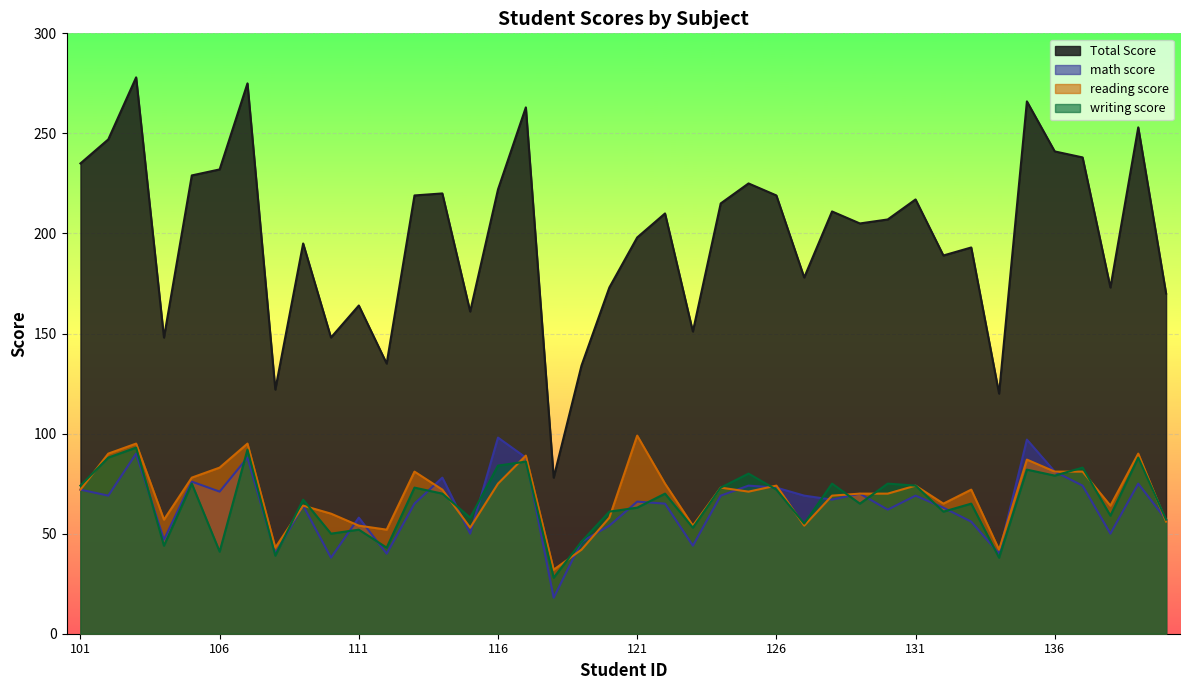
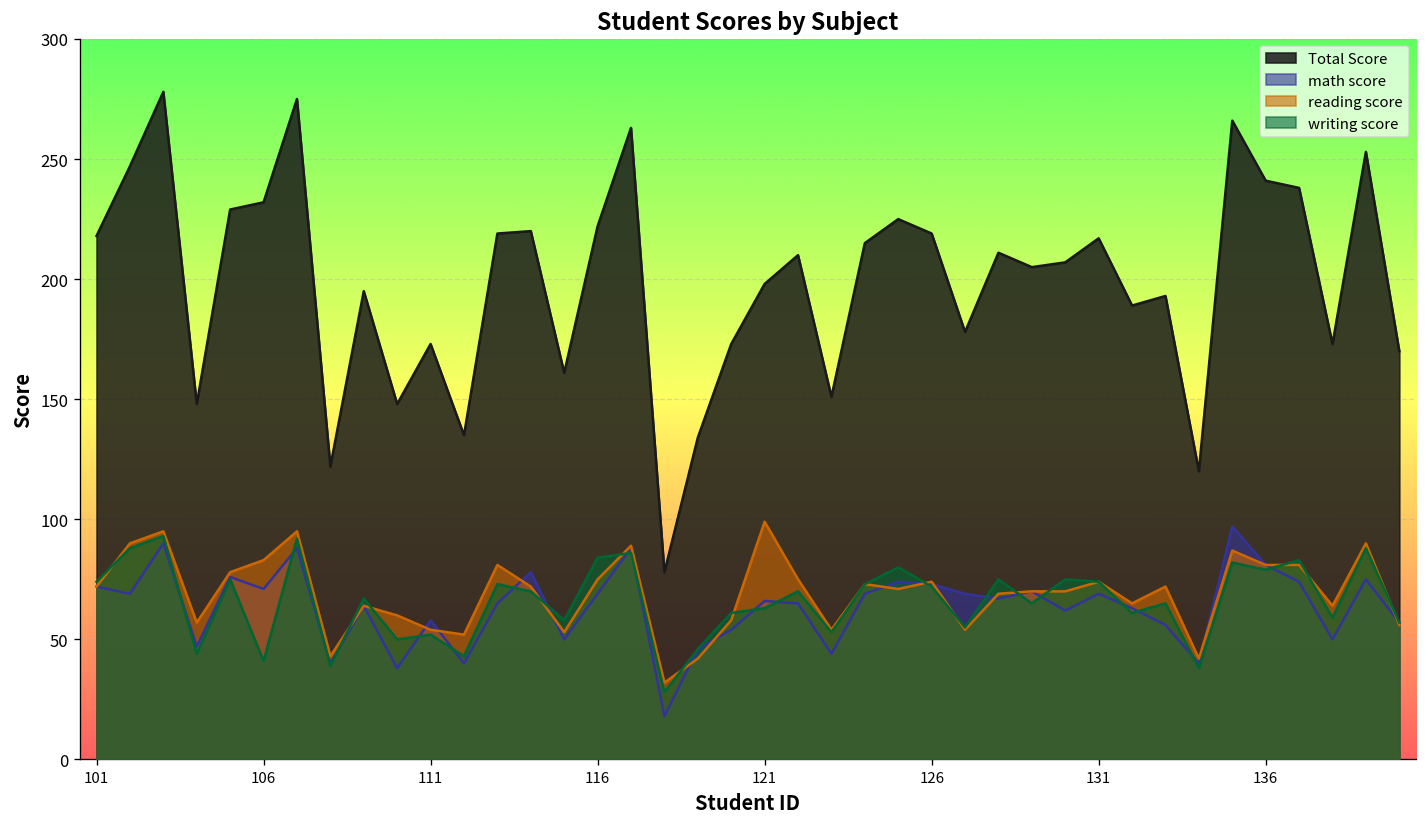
  {
    "Total Score": {
-     "101": 235,
+     "101": 218,
      "106": 232,
-     "111": 164,
+     "111": 173,
      "116": 222,
      "121": 198,
      "126": 219,
      "131": 217,
      "136": 241
    },
    "math score": {
      "106": 71,
      "111": 58,
-     "116": 98,
+     "116": 69,
      "121": 66,
      "131": 69
    },
    "reading score": {
      "106": 83,
      "111": 54,
      "116": 75,
      "121": 99
    },
    "writing score": {
      "101": 74,
      "106": 41,
      "111": 52,
      "116": 84,
      "121": 63,
      "136": 79
    }
  }
